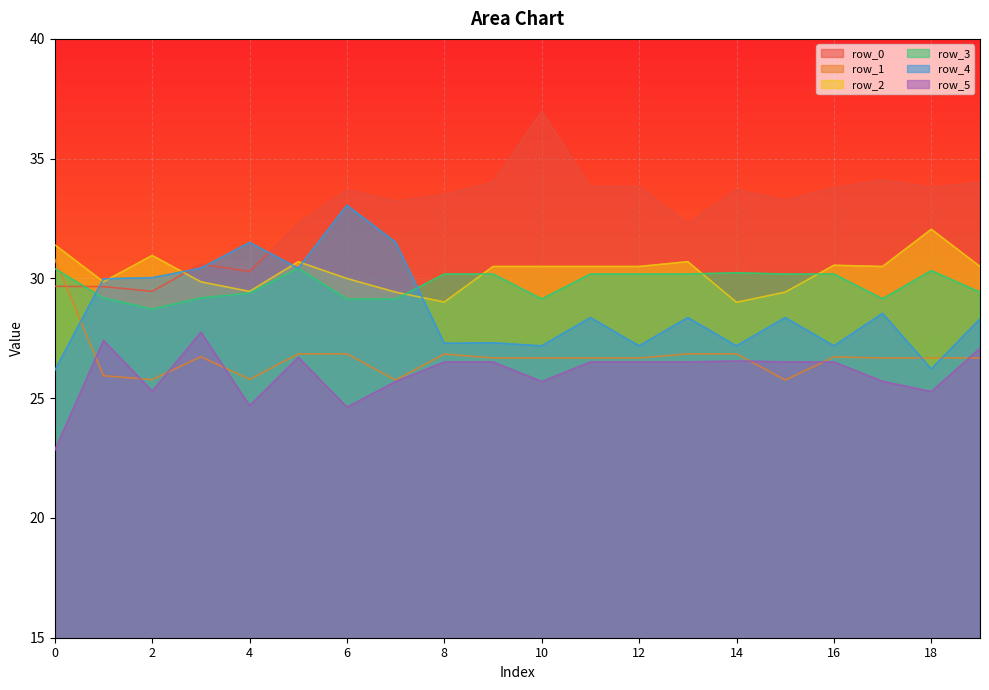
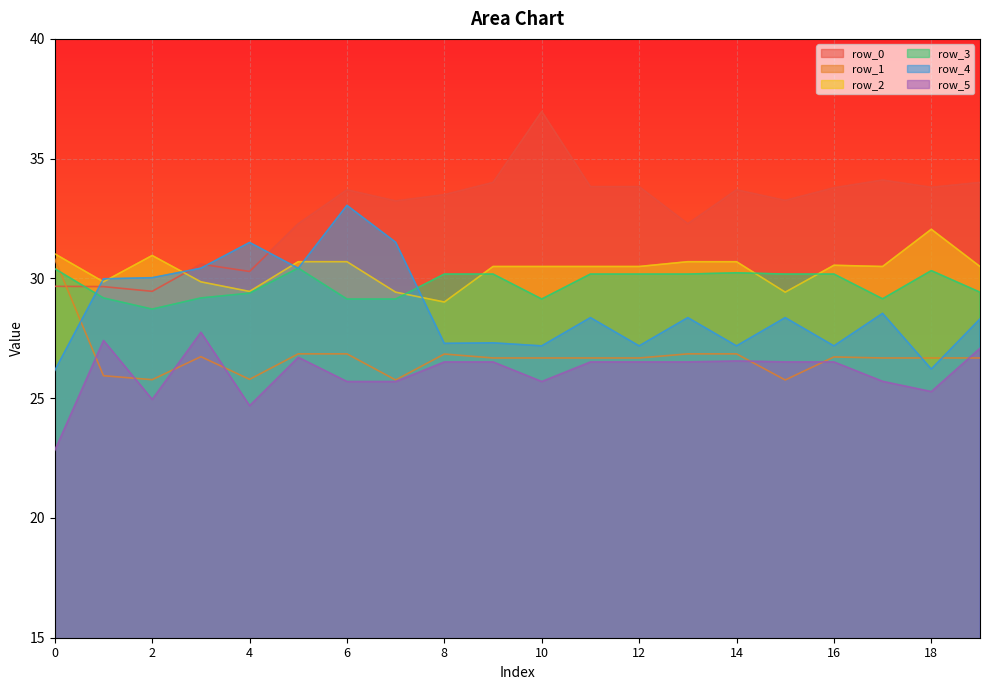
  {
    "row_2": {
-     "0": 31.4,
+     "0": 31.0,
      "2": 31.0,
-     "6": 30.0,
+     "6": 30.7,
      "8": 29.0,
      "10": 30.5,
      "12": 30.5,
-     "14": 29.0,
+     "14": 30.7,
      "16": 30.5,
      "18": 32.1
    },
    "row_3": {
      "0": 30.4,
      "2": 28.7,
      "6": 29.1,
      "8": 30.2,
      "10": 29.1,
      "12": 30.2,
      "14": 30.2,
      "16": 30.2,
      "18": 30.3
    },
    "row_4": {
      "0": 26.2,
      "2": 30.0,
      "4": 31.5,
      "6": 33.1,
      "8": 27.3,
      "10": 27.2,
      "12": 27.2,
      "14": 27.2,
      "16": 27.2,
      "18": 26.2
    },
    "row_5": {
      "0": 22.8,
-     "2": 25.3,
+     "2": 25.0,
      "4": 24.7,
-     "6": 24.6,
+     "6": 25.7,
      "8": 26.5,
      "10": 25.7,
      "12": 26.5,
      "14": 26.6,
      "16": 26.5,
      "18": 25.3
    }
  }
